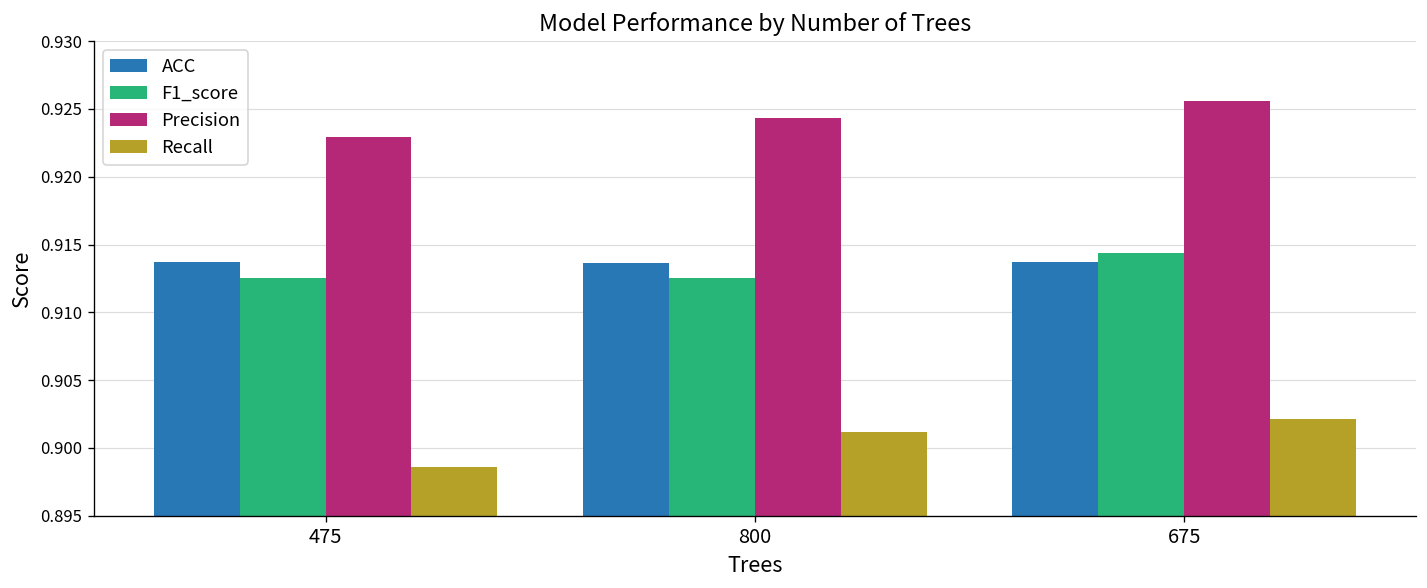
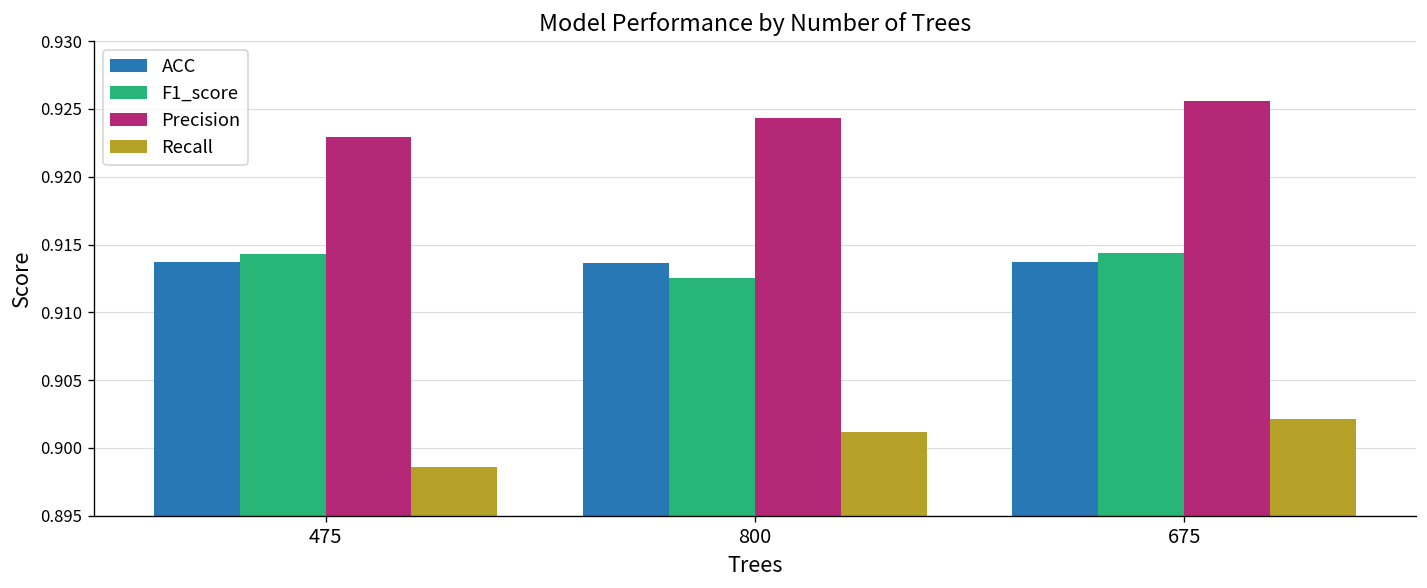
  {
    "ACC": {
      "475": 0.9137,
      "800": 0.9137,
      "675": 0.9137
    },
    "F1_score": {
-     "475": 0.9126,
+     "475": 0.9143,
      "800": 0.9125,
      "675": 0.9144
    },
    "Precision": {
      "475": 0.9229,
      "800": 0.9243,
      "675": 0.9256
    },
    "Recall": {
      "475": 0.8986,
      "800": 0.9012,
      "675": 0.9022
    }
  }
